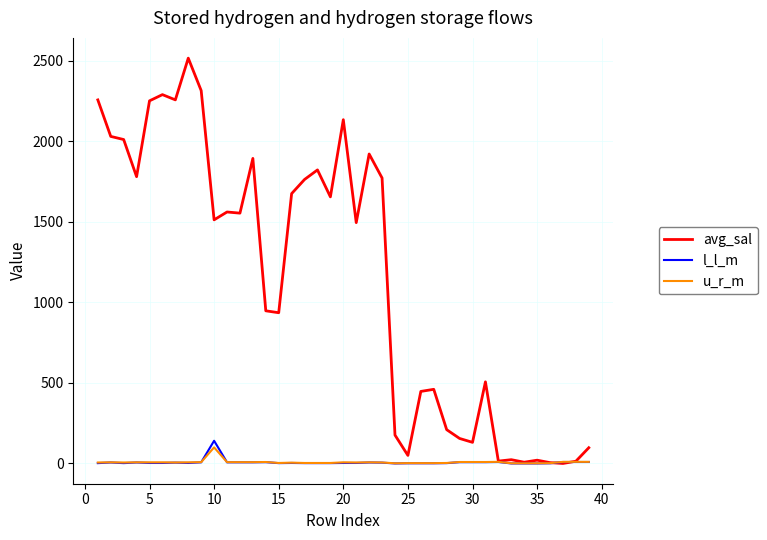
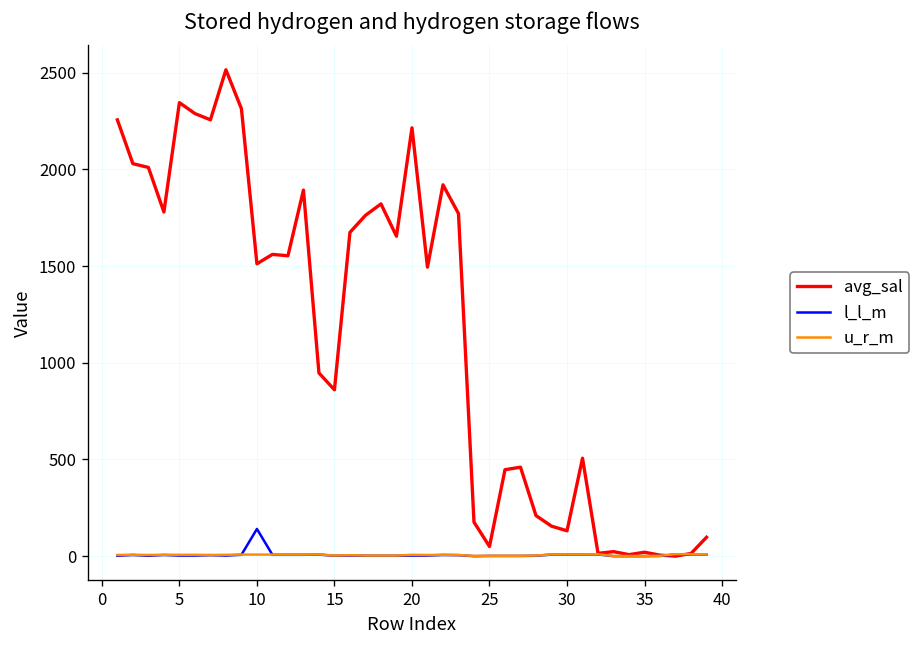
  {
    "avg_sal": {
-     "5": 2250,
+     "5": 2350,
      "10": 1510,
-     "15": 940,
-     "20": 2130,
+     "15": 860,
+     "20": 2220,
      "25": 50,
      "30": 130,
      "35": 20
    },
    "l_l_m": {
      "10": 140
    },
    "u_r_m": {
-     "10": 100
+     "10": 10
    }
  }
